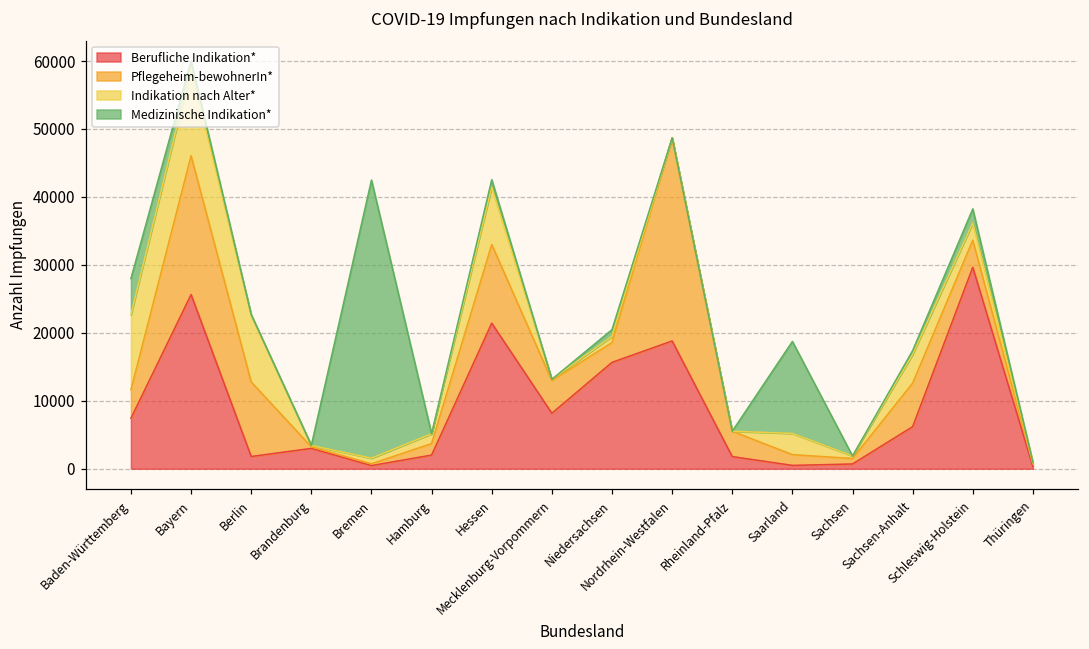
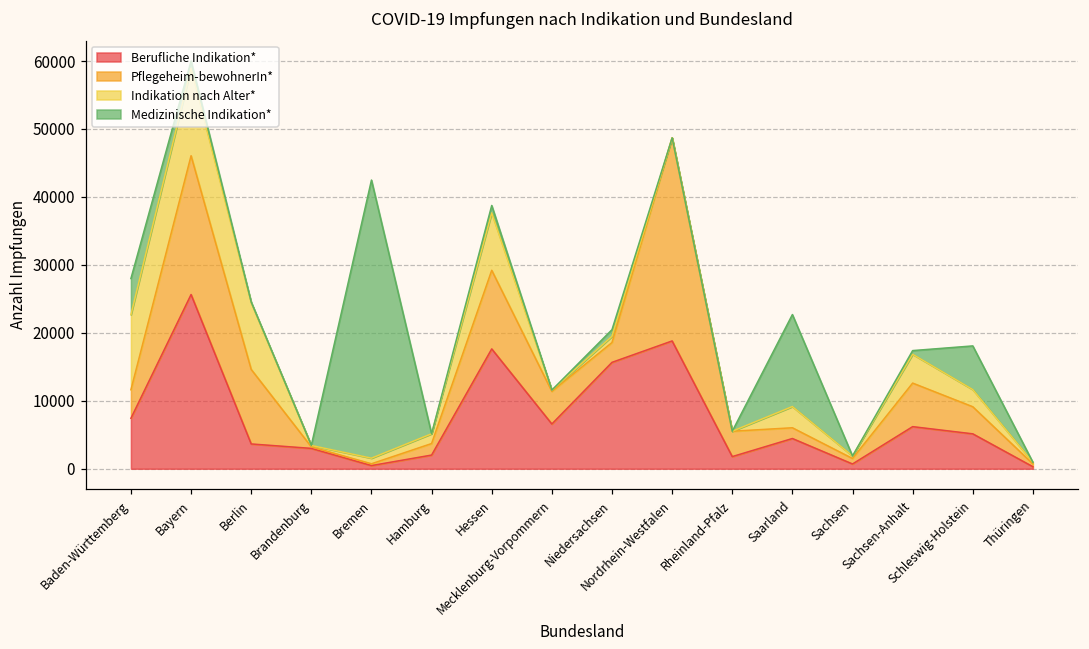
  {
    "Berufliche Indikation*": {
      "Baden-Württemberg": 7000,
      "Bayern": 26000,
-     "Berlin": 2000,
+     "Berlin": 4000,
      "Hamburg": 2000,
-     "Hessen": 21000,
-     "Mecklenburg-Vorpommern": 8000,
+     "Hessen": 18000,
+     "Mecklenburg-Vorpommern": 7000,
      "Niedersachsen": 16000,
      "Nordrhein-Westfalen": 19000,
      "Rheinland-Pfalz": 2000,
-     "Saarland": 0,
+     "Saarland": 4000,
      "Sachsen": 1000,
      "Sachsen-Anhalt": 6000,
-     "Schleswig-Holstein": 30000,
+     "Schleswig-Holstein": 5000,
      "Thüringen": 0
    },
    "Medizinische Indikation*": {
      "Baden-Württemberg": 5000,
      "Bremen": 41000,
      "Hessen": 1000,
      "Niedersachsen": 1000,
      "Saarland": 14000,
      "Sachsen-Anhalt": 1000,
-     "Schleswig-Holstein": 2000
+     "Schleswig-Holstein": 6000
    }
  }
